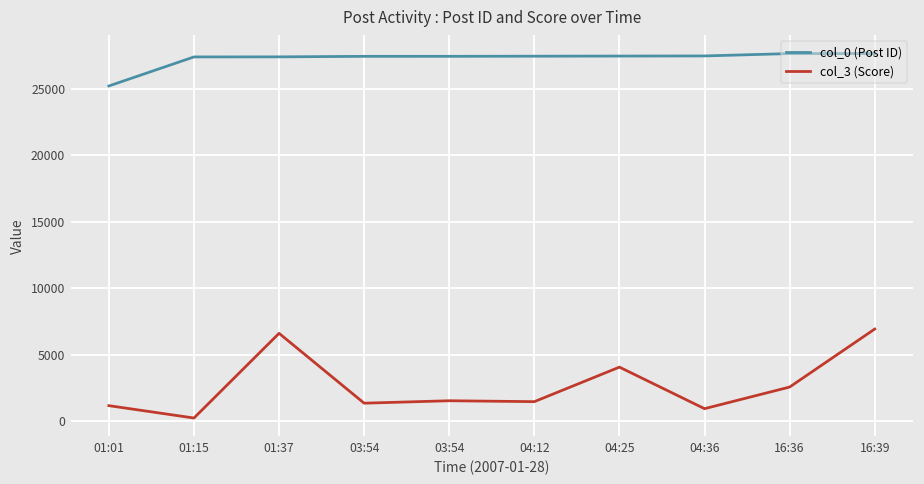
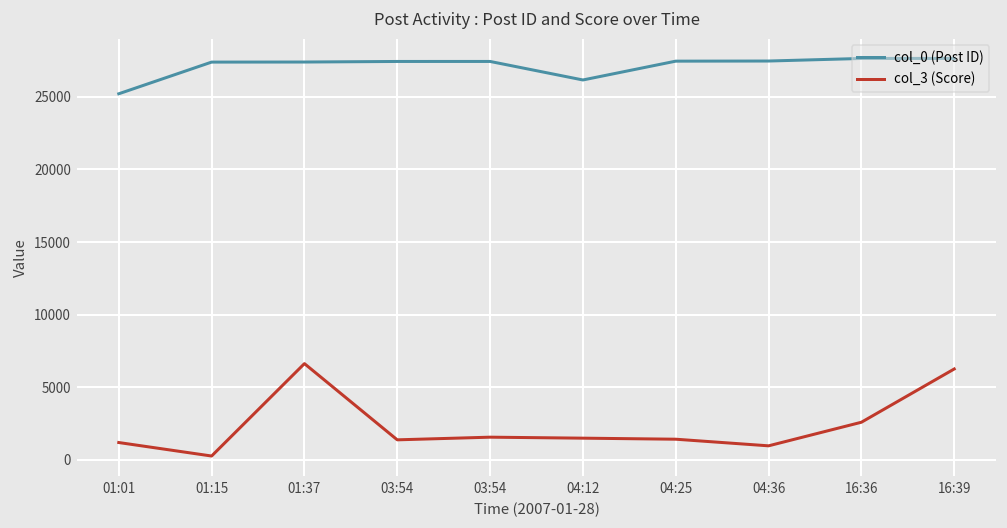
  {
    "col_0 (Post ID)": {
      "01:01": 25200,
      "01:15": 27400,
      "01:37": 27400,
-     "04:12": 27400,
+     "04:12": 26200,
      "04:25": 27500,
      "04:36": 27500
    },
    "col_3 (Score)": {
      "01:01": 1200,
      "01:15": 300,
      "01:37": 6600,
      "04:12": 1500,
-     "04:25": 4100,
+     "04:25": 1400,
      "04:36": 1000,
      "16:36": 2600,
-     "16:39": 6900
+     "16:39": 6300
    }
  }
